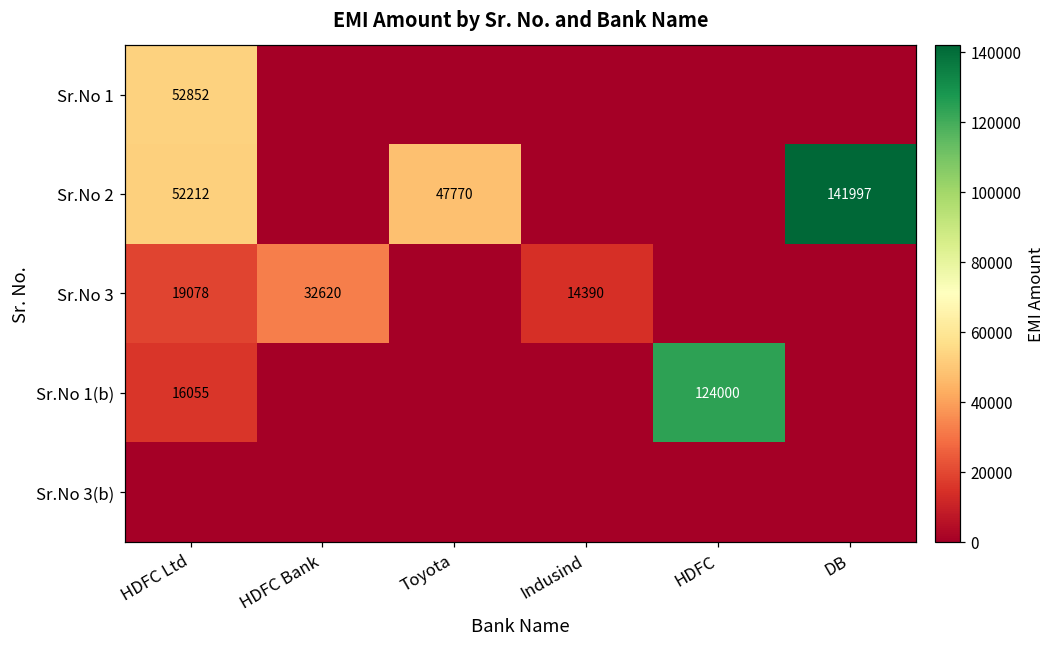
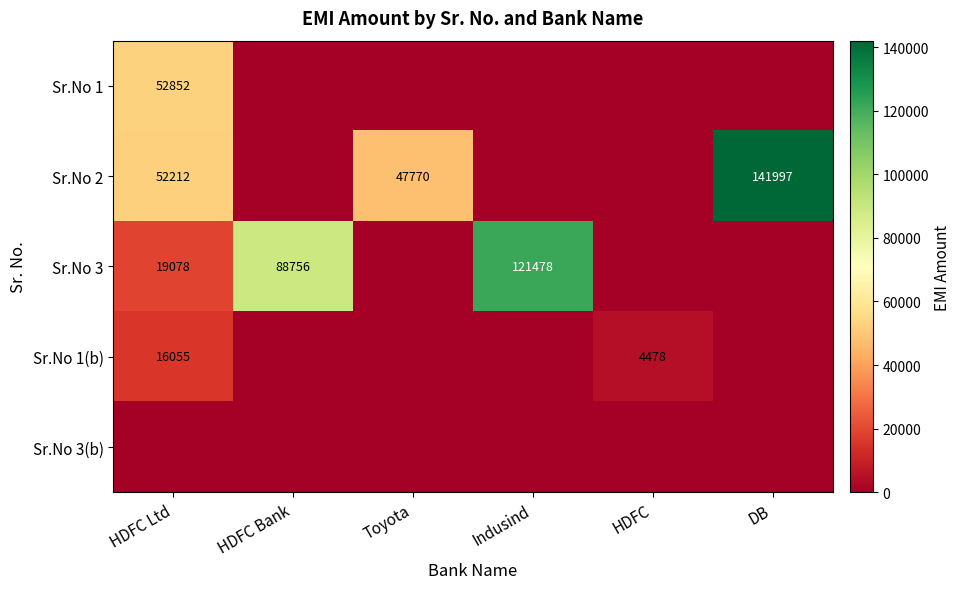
  {
    "Sr.No 1": {
      "HDFC Ltd": 52852
    },
    "Sr.No 2": {
      "HDFC Ltd": 52212,
      "Toyota": 47770,
      "DB": 141997
    },
    "Sr.No 3": {
      "HDFC Ltd": 19078,
-     "HDFC Bank": 32620,
-     "Indusind": 14390
+     "HDFC Bank": 88756,
+     "Indusind": 121478
    },
    "Sr.No 1(b)": {
      "HDFC Ltd": 16055,
-     "HDFC": 124000
+     "HDFC": 4478
    }
  }
